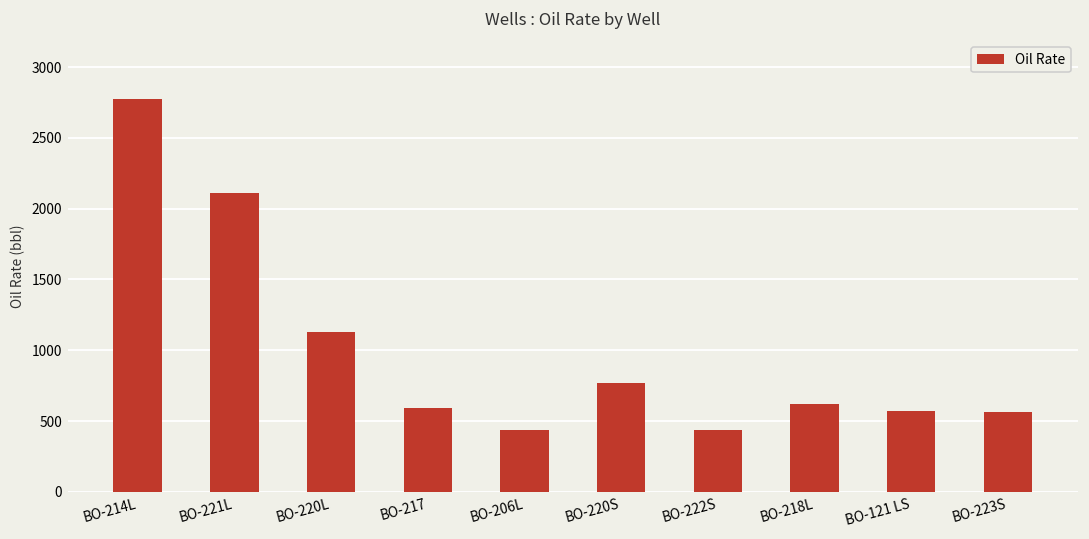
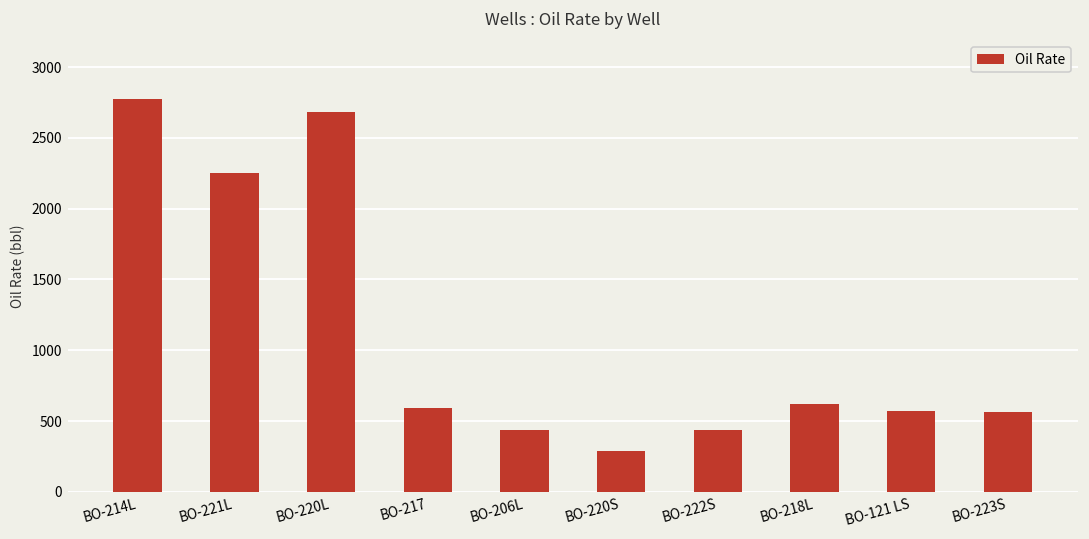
  {
    "BO-214L": 2770,
-   "BO-221L": 2110,
-   "BO-220L": 1130,
+   "BO-221L": 2250,
+   "BO-220L": 2680,
    "BO-217": 590,
    "BO-206L": 440,
-   "BO-220S": 770,
+   "BO-220S": 290,
    "BO-222S": 440,
    "BO-218L": 620,
    "BO-121 LS": 570,
    "BO-223S": 570
  }
